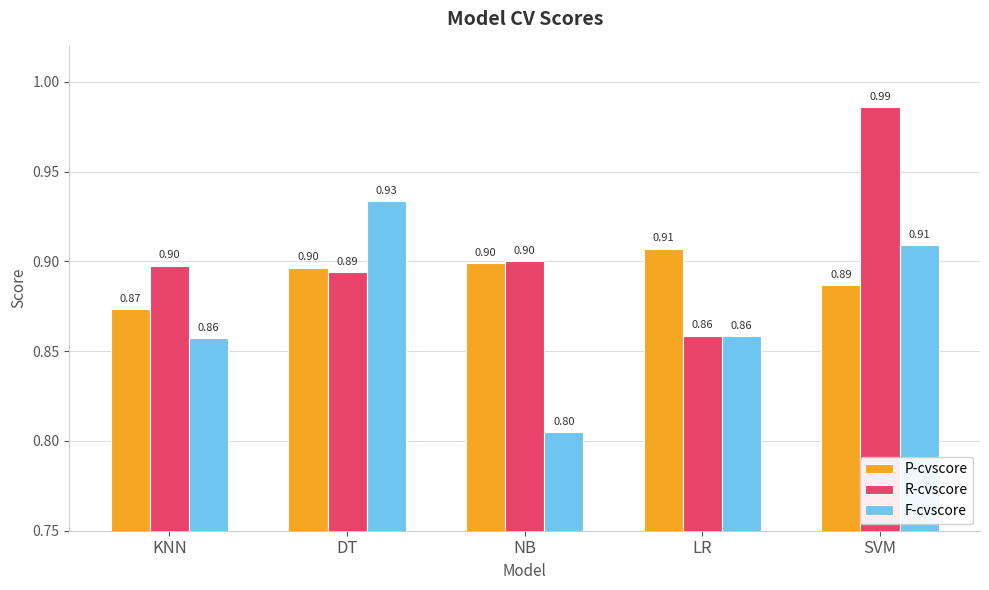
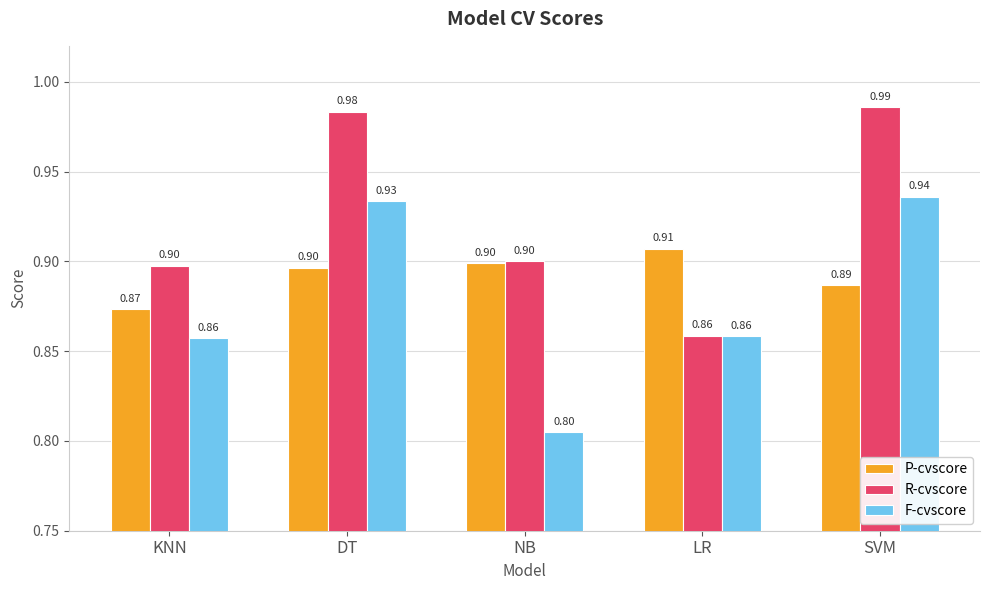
  {
    "P-cvscore": {
      "KNN": 0.87,
      "DT": 0.90,
      "NB": 0.90,
      "LR": 0.91,
      "SVM": 0.89
    },
    "R-cvscore": {
      "KNN": 0.90,
-     "DT": 0.89,
+     "DT": 0.98,
      "NB": 0.90,
      "LR": 0.86,
      "SVM": 0.99
    },
    "F-cvscore": {
      "KNN": 0.86,
      "DT": 0.93,
      "NB": 0.80,
      "LR": 0.86,
-     "SVM": 0.91
+     "SVM": 0.94
    }
  }
